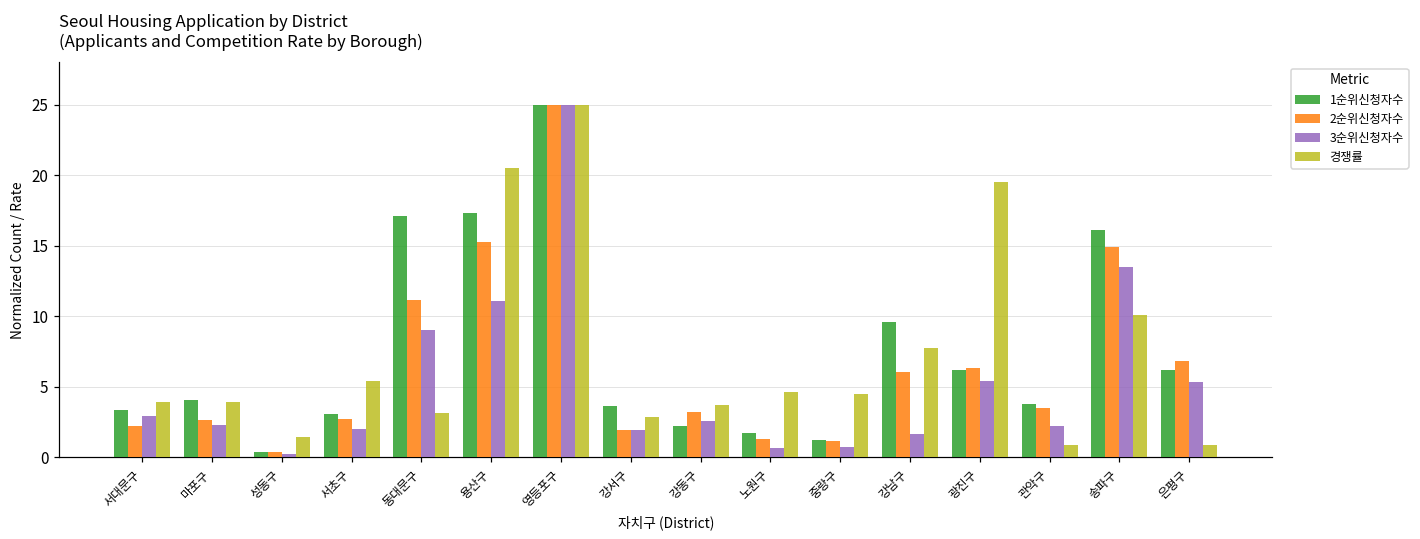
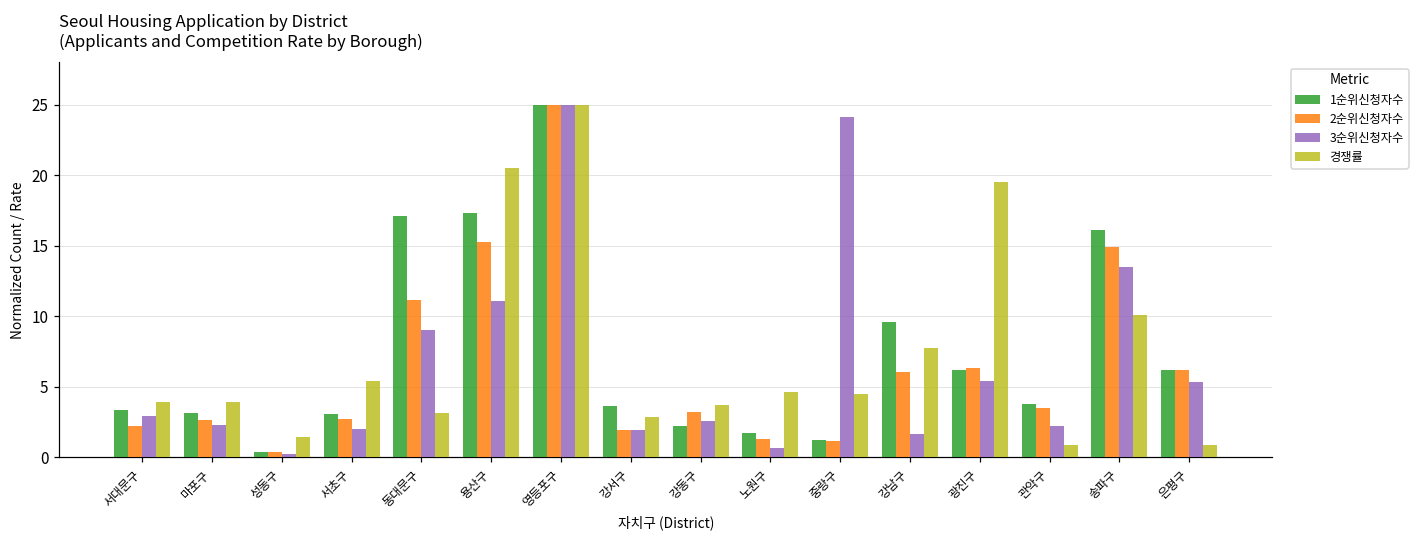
  {
    "1순위신청자수": {
      "서대문구": 3.3,
-     "마포구": 4.0,
+     "마포구": 3.1,
      "성동구": 0.4,
      "서초구": 3.0,
      "동대문구": 17.1,
      "용산구": 17.3,
      "영등포구": 25.0,
      "강서구": 3.6,
      "강동구": 2.2,
      "노원구": 1.7,
      "중랑구": 1.2,
      "강남구": 9.6,
      "광진구": 6.2,
      "관악구": 3.7,
      "송파구": 16.1,
      "은평구": 6.2
    },
    "2순위신청자수": {
      "서대문구": 2.2,
      "마포구": 2.7,
      "성동구": 0.4,
      "서초구": 2.7,
      "동대문구": 11.1,
      "용산구": 15.3,
      "영등포구": 25.0,
      "강서구": 2.0,
      "강동구": 3.2,
      "노원구": 1.3,
      "중랑구": 1.2,
      "강남구": 6.1,
      "광진구": 6.3,
      "관악구": 3.5,
      "송파구": 14.9,
-     "은평구": 6.8
+     "은평구": 6.2
    },
    "3순위신청자수": {
      "서대문구": 2.9,
      "마포구": 2.3,
      "성동구": 0.2,
      "서초구": 2.0,
      "동대문구": 9.0,
      "용산구": 11.1,
      "영등포구": 25.0,
      "강서구": 1.9,
      "강동구": 2.5,
      "노원구": 0.7,
-     "중랑구": 0.8,
+     "중랑구": 24.1,
      "강남구": 1.7,
      "광진구": 5.4,
      "관악구": 2.2,
      "송파구": 13.5,
      "은평구": 5.3
    },
    "경쟁률": {
      "서대문구": 3.9,
      "마포구": 3.9,
      "성동구": 1.4,
      "서초구": 5.4,
      "동대문구": 3.1,
      "용산구": 20.5,
      "영등포구": 25.0,
      "강서구": 2.8,
      "강동구": 3.7,
      "노원구": 4.6,
      "중랑구": 4.5,
      "강남구": 7.7,
      "광진구": 19.5,
      "관악구": 0.9,
      "송파구": 10.1,
      "은평구": 0.9
    }
  }
